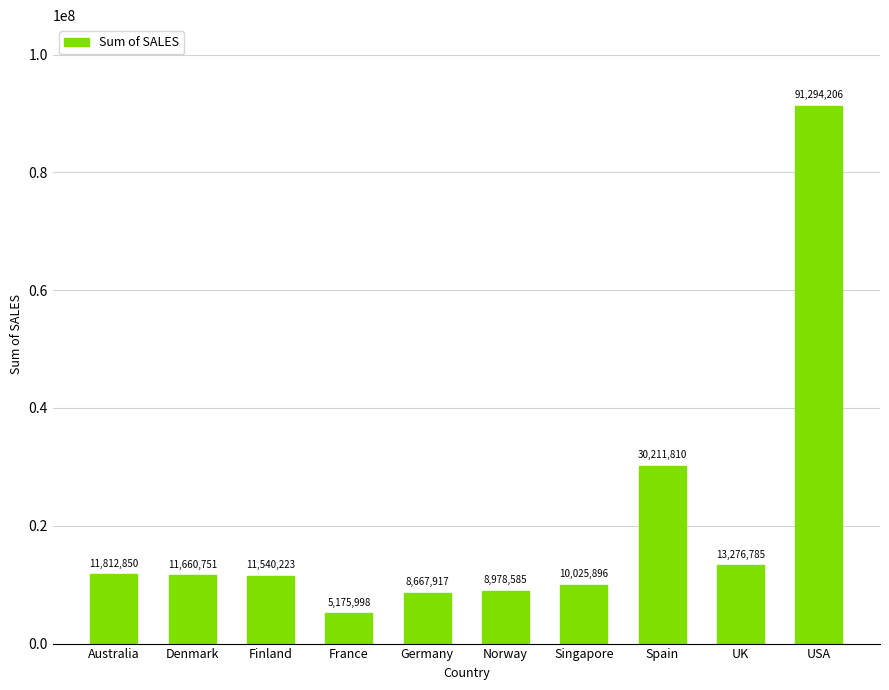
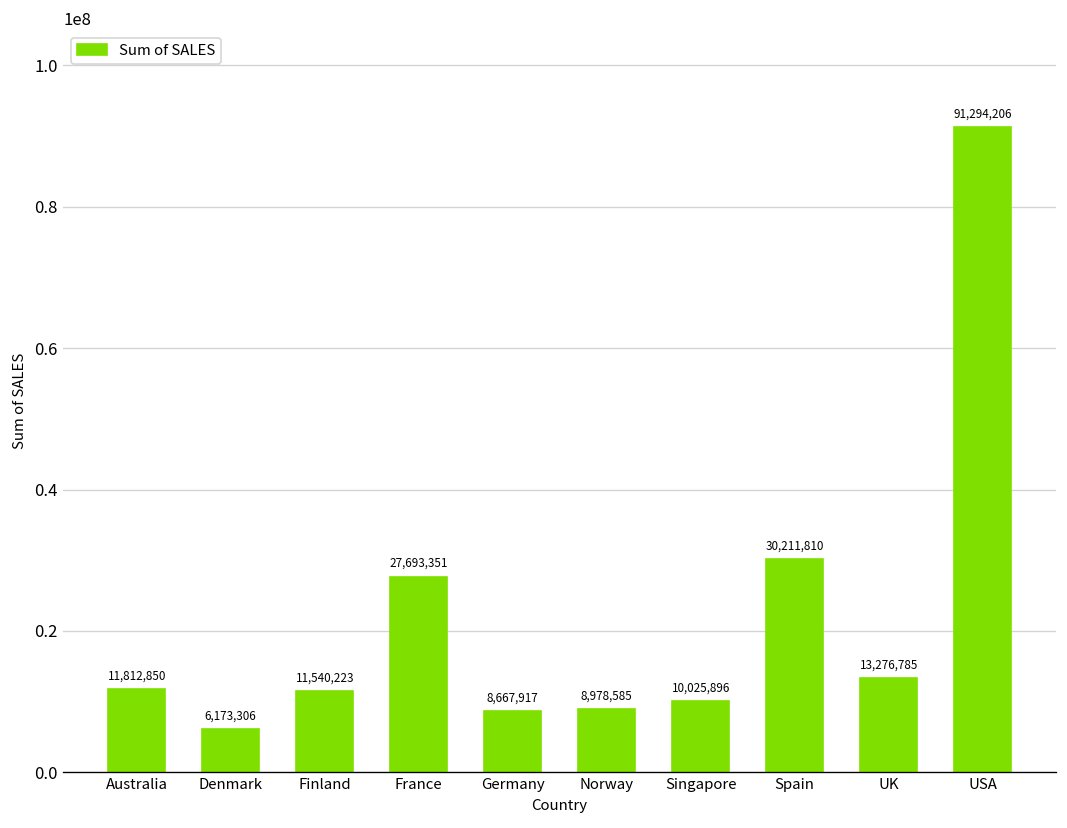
  {
    "Australia": "11,812,850",
-   "Denmark": "11,660,751",
+   "Denmark": "6,173,306",
    "Finland": "11,540,223",
-   "France": "5,175,998",
+   "France": "27,693,351",
    "Germany": "8,667,917",
    "Norway": "8,978,585",
    "Singapore": "10,025,896",
    "Spain": "30,211,810",
    "UK": "13,276,785",
    "USA": "91,294,206"
  }
